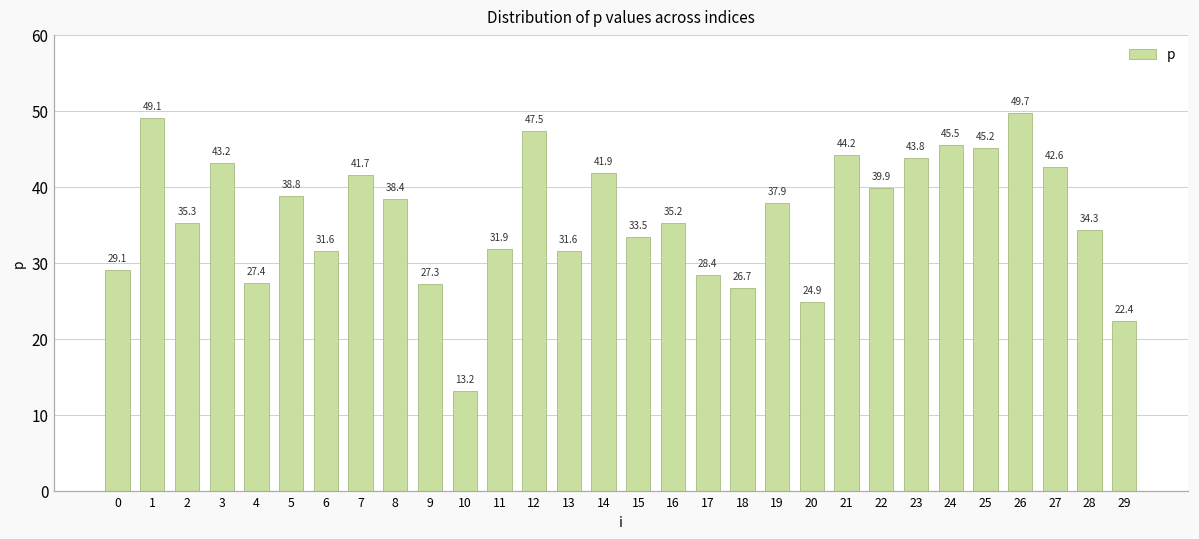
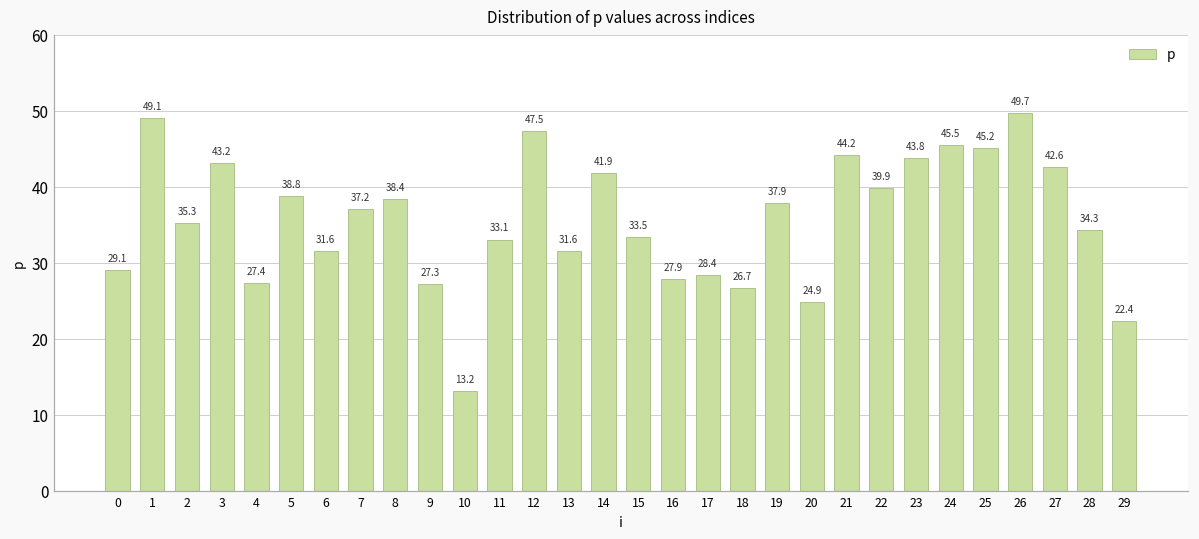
  {
    "0": 29.1,
    "1": 49.1,
    "2": 35.3,
    "3": 43.2,
    "4": 27.4,
    "5": 38.8,
    "6": 31.6,
-   "7": 41.7,
+   "7": 37.2,
    "8": 38.4,
    "9": 27.3,
    "10": 13.2,
-   "11": 31.9,
+   "11": 33.1,
    "12": 47.5,
    "13": 31.6,
    "14": 41.9,
    "15": 33.5,
-   "16": 35.2,
+   "16": 27.9,
    "17": 28.4,
    "18": 26.7,
    "19": 37.9,
    "20": 24.9,
    "21": 44.2,
    "22": 39.9,
    "23": 43.8,
    "24": 45.5,
    "25": 45.2,
    "26": 49.7,
    "27": 42.6,
    "28": 34.3,
    "29": 22.4
  }
